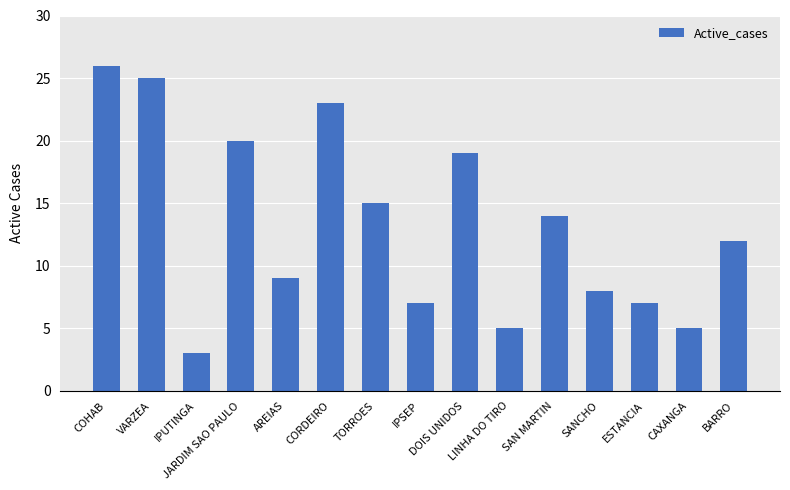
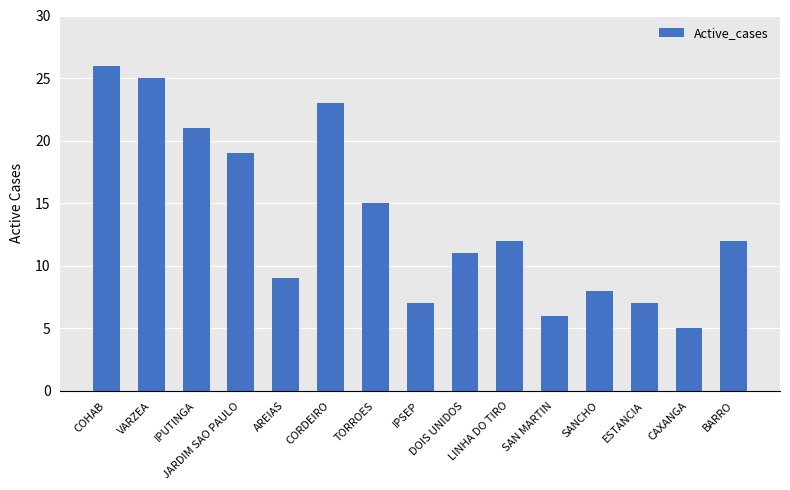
  {
    "COHAB": 26,
    "VARZEA": 25,
-   "IPUTINGA": 3,
-   "JARDIM SAO PAULO": 20,
+   "IPUTINGA": 21,
+   "JARDIM SAO PAULO": 19,
    "AREIAS": 9,
    "CORDEIRO": 23,
    "TORROES": 15,
    "IPSEP": 7,
-   "DOIS UNIDOS": 19,
-   "LINHA DO TIRO": 5,
-   "SAN MARTIN": 14,
+   "DOIS UNIDOS": 11,
+   "LINHA DO TIRO": 12,
+   "SAN MARTIN": 6,
    "SANCHO": 8,
    "ESTANCIA": 7,
    "CAXANGA": 5,
    "BARRO": 12
  }
